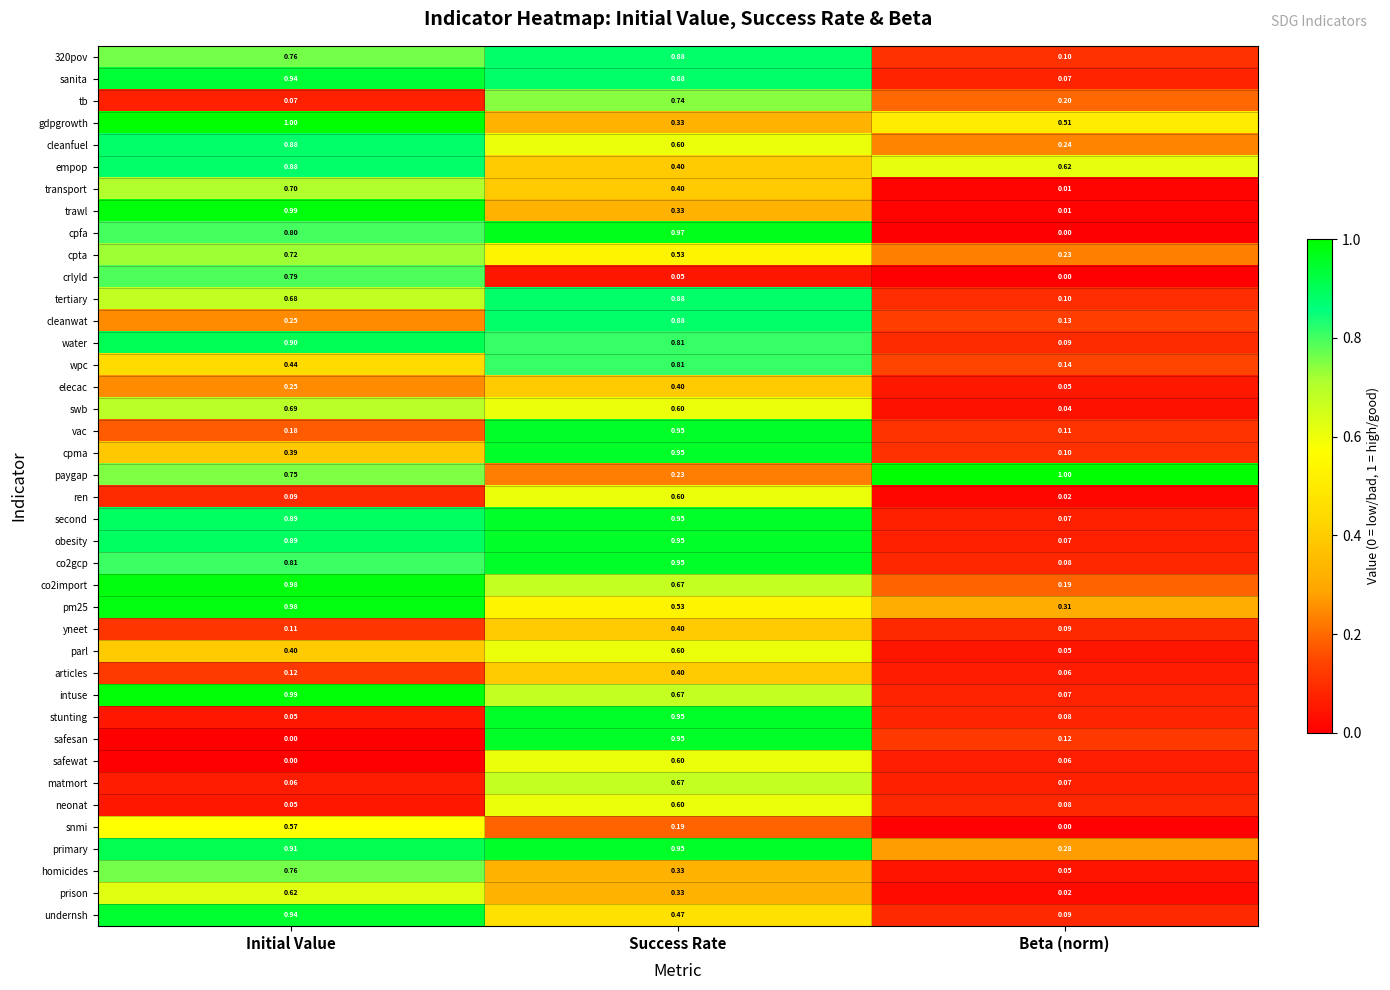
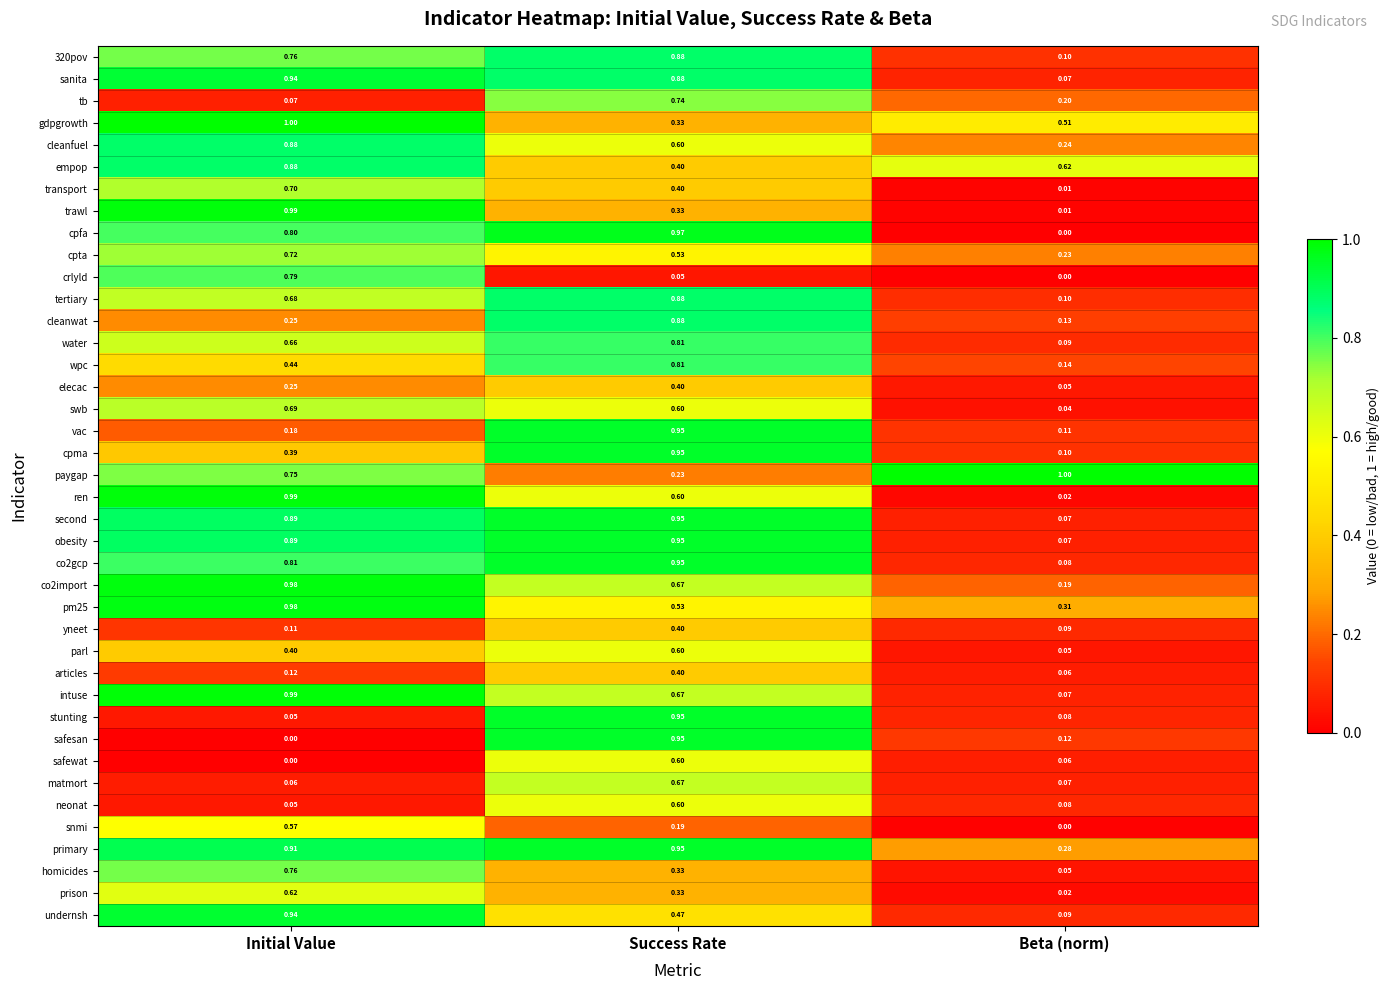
  {
    "320pov": {
      "Initial Value": 0.76,
      "Success Rate": 0.88,
      "Beta (norm)": 0.10
    },
    "sanita": {
      "Initial Value": 0.94,
      "Success Rate": 0.88,
      "Beta (norm)": 0.07
    },
    "tb": {
      "Initial Value": 0.07,
      "Success Rate": 0.74,
      "Beta (norm)": 0.20
    },
    "gdpgrowth": {
      "Initial Value": 1.00,
      "Success Rate": 0.33,
      "Beta (norm)": 0.51
    },
    "cleanfuel": {
      "Initial Value": 0.88,
      "Success Rate": 0.60,
      "Beta (norm)": 0.24
    },
    "empop": {
      "Initial Value": 0.88,
      "Success Rate": 0.40,
      "Beta (norm)": 0.62
    },
    "transport": {
      "Initial Value": 0.70,
      "Success Rate": 0.40,
      "Beta (norm)": 0.01
    },
    "trawl": {
      "Initial Value": 0.99,
      "Success Rate": 0.33,
      "Beta (norm)": 0.01
    },
    "cpfa": {
      "Initial Value": 0.80,
      "Success Rate": 0.97,
      "Beta (norm)": 0.00
    },
    "cpta": {
      "Initial Value": 0.72,
      "Success Rate": 0.53,
      "Beta (norm)": 0.23
    },
    "crlyld": {
      "Initial Value": 0.79,
      "Success Rate": 0.05,
      "Beta (norm)": 0.00
    },
    "tertiary": {
      "Initial Value": 0.68,
      "Success Rate": 0.88,
      "Beta (norm)": 0.10
    },
    "cleanwat": {
      "Initial Value": 0.25,
      "Success Rate": 0.88,
      "Beta (norm)": 0.13
    },
    "water": {
-     "Initial Value": 0.90,
+     "Initial Value": 0.66,
      "Success Rate": 0.81,
      "Beta (norm)": 0.09
    },
    "wpc": {
      "Initial Value": 0.44,
      "Success Rate": 0.81,
      "Beta (norm)": 0.14
    },
    "elecac": {
      "Initial Value": 0.25,
      "Success Rate": 0.40,
      "Beta (norm)": 0.05
    },
    "swb": {
      "Initial Value": 0.69,
      "Success Rate": 0.60,
      "Beta (norm)": 0.04
    },
    "vac": {
      "Initial Value": 0.18,
      "Success Rate": 0.95,
      "Beta (norm)": 0.11
    },
    "cpma": {
      "Initial Value": 0.39,
      "Success Rate": 0.95,
      "Beta (norm)": 0.10
    },
    "paygap": {
      "Initial Value": 0.75,
      "Success Rate": 0.23,
      "Beta (norm)": 1.00
    },
    "ren": {
-     "Initial Value": 0.09,
+     "Initial Value": 0.99,
      "Success Rate": 0.60,
      "Beta (norm)": 0.02
    },
    "second": {
      "Initial Value": 0.89,
      "Success Rate": 0.95,
      "Beta (norm)": 0.07
    },
    "obesity": {
      "Initial Value": 0.89,
      "Success Rate": 0.95,
      "Beta (norm)": 0.07
    },
    "co2gcp": {
      "Initial Value": 0.81,
      "Success Rate": 0.95,
      "Beta (norm)": 0.08
    },
    "co2import": {
      "Initial Value": 0.98,
      "Success Rate": 0.67,
      "Beta (norm)": 0.19
    },
    "pm25": {
      "Initial Value": 0.98,
      "Success Rate": 0.53,
      "Beta (norm)": 0.31
    },
    "yneet": {
      "Initial Value": 0.11,
      "Success Rate": 0.40,
      "Beta (norm)": 0.09
    },
    "parl": {
      "Initial Value": 0.40,
      "Success Rate": 0.60,
      "Beta (norm)": 0.05
    },
    "articles": {
      "Initial Value": 0.12,
      "Success Rate": 0.40,
      "Beta (norm)": 0.06
    },
    "intuse": {
      "Initial Value": 0.99,
      "Success Rate": 0.67,
      "Beta (norm)": 0.07
    },
    "stunting": {
      "Initial Value": 0.05,
      "Success Rate": 0.95,
      "Beta (norm)": 0.08
    },
    "safesan": {
      "Initial Value": 0.00,
      "Success Rate": 0.95,
      "Beta (norm)": 0.12
    },
    "safewat": {
      "Initial Value": 0.00,
      "Success Rate": 0.60,
      "Beta (norm)": 0.06
    },
    "matmort": {
      "Initial Value": 0.06,
      "Success Rate": 0.67,
      "Beta (norm)": 0.07
    },
    "neonat": {
      "Initial Value": 0.05,
      "Success Rate": 0.60,
      "Beta (norm)": 0.08
    },
    "snmi": {
      "Initial Value": 0.57,
      "Success Rate": 0.19,
      "Beta (norm)": 0.00
    },
    "primary": {
      "Initial Value": 0.91,
      "Success Rate": 0.95,
      "Beta (norm)": 0.28
    },
    "homicides": {
      "Initial Value": 0.76,
      "Success Rate": 0.33,
      "Beta (norm)": 0.05
    },
    "prison": {
      "Initial Value": 0.62,
      "Success Rate": 0.33,
      "Beta (norm)": 0.02
    },
    "undernsh": {
      "Initial Value": 0.94,
      "Success Rate": 0.47,
      "Beta (norm)": 0.09
    }
  }
